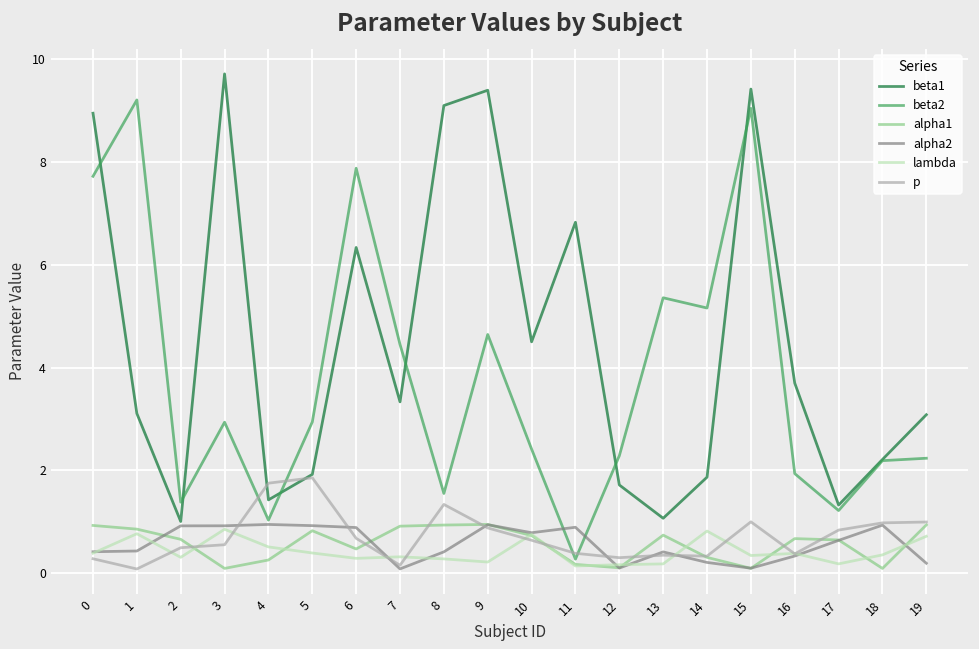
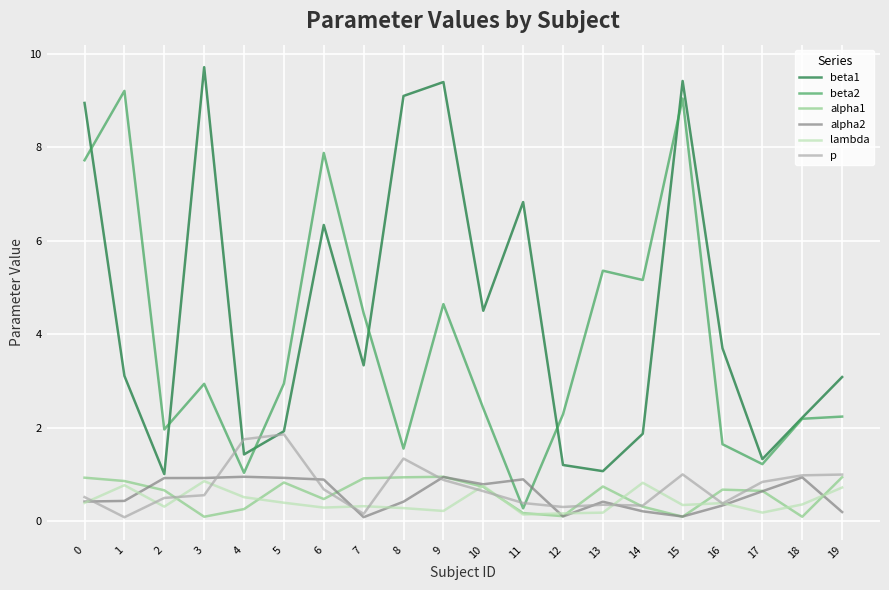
  {
    "beta1": {
      "0": 9.0,
      "1": 3.1,
      "2": 1.0,
      "3": 9.7,
      "4": 1.4,
      "5": 1.9,
      "6": 6.3,
      "7": 3.3,
      "8": 9.1,
      "9": 9.4,
      "10": 4.5,
      "11": 6.8,
-     "12": 1.7,
+     "12": 1.2,
      "13": 1.1,
      "14": 1.9,
      "15": 9.4,
      "16": 3.7,
      "17": 1.3,
      "19": 3.1
    },
    "beta2": {
      "0": 7.7,
      "1": 9.2,
-     "2": 1.4,
+     "2": 2.0,
      "3": 2.9,
      "4": 1.0,
      "5": 2.9,
      "6": 7.9,
      "7": 4.5,
      "8": 1.6,
      "9": 4.6,
      "10": 2.4,
      "11": 0.3,
      "12": 2.3,
      "13": 5.4,
      "14": 5.2,
      "15": 9.0,
-     "16": 1.9,
+     "16": 1.6,
      "17": 1.2,
      "19": 2.2
    },
    "alpha1": {
      "0": 0.9,
      "1": 0.9,
      "2": 0.7,
      "3": 0.1,
      "4": 0.3,
      "5": 0.8,
      "6": 0.5,
      "7": 0.9,
      "8": 0.9,
      "13": 0.7,
      "16": 0.7,
      "18": 0.1,
      "19": 0.9
    },
    "alpha2": {
      "1": 0.4,
      "2": 0.9,
      "3": 0.9,
      "4": 1.0,
      "5": 0.9,
      "6": 0.9,
      "7": 0.1,
      "8": 0.4,
      "11": 0.9,
      "13": 0.4,
      "14": 0.2,
      "19": 0.2
    },
    "lambda": {
      "1": 0.8,
      "2": 0.3,
      "3": 0.9,
      "4": 0.5,
      "5": 0.4,
      "6": 0.3,
      "7": 0.3,
      "8": 0.3,
      "9": 0.2,
      "12": 0.2,
      "13": 0.2,
      "14": 0.8,
      "15": 0.3,
      "17": 0.2,
      "18": 0.4,
      "19": 0.7
    },
    "p": {
-     "0": 0.3,
+     "0": 0.5,
      "1": 0.1,
      "2": 0.5,
      "3": 0.6,
      "4": 1.8,
      "5": 1.9,
      "6": 0.7,
      "7": 0.2,
      "8": 1.3,
      "9": 0.9,
      "10": 0.6,
      "11": 0.4,
      "12": 0.3,
      "13": 0.4,
      "15": 1.0,
      "17": 0.8,
      "19": 1.0
    }
  }
